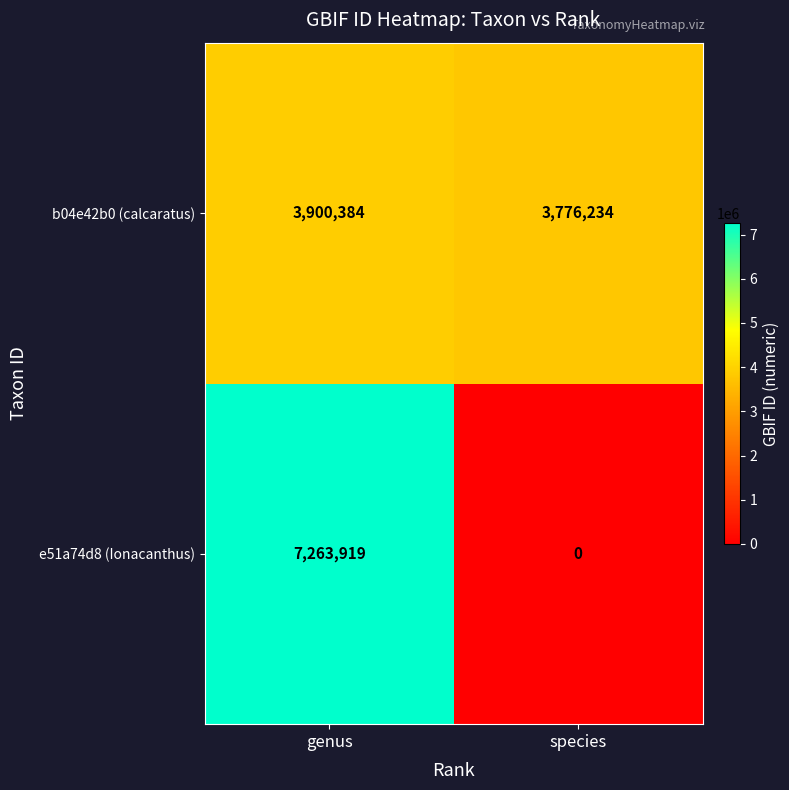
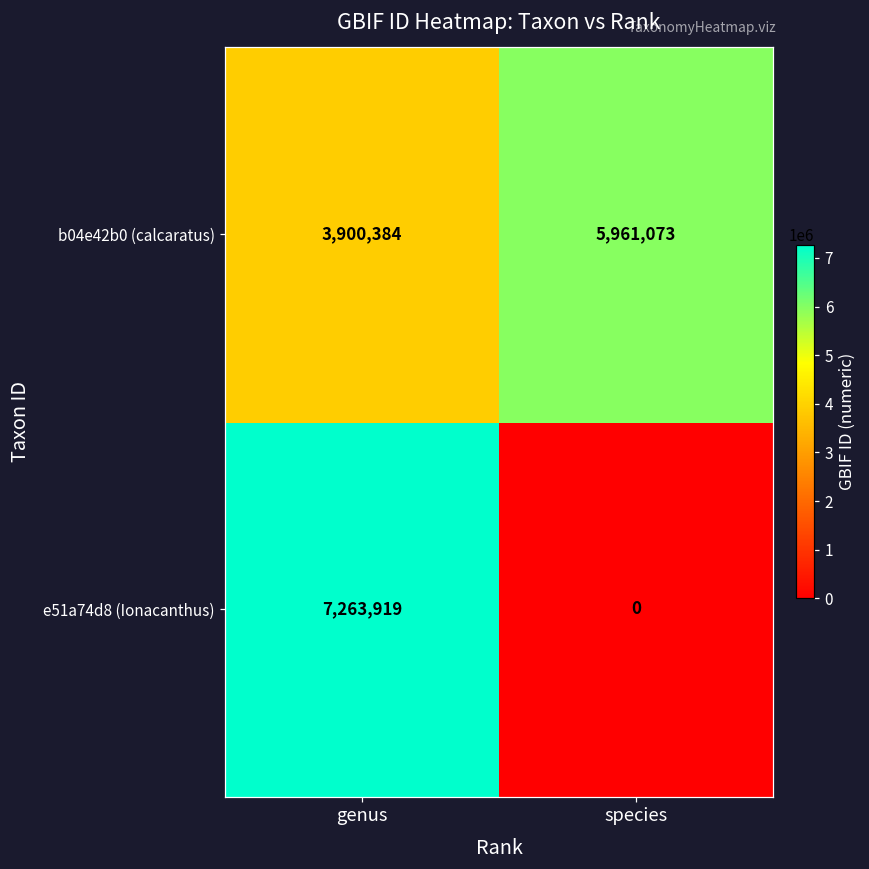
  {
    "b04e42b0 (calcaratus)": {
      "genus": "3,900,384",
-     "species": "3,776,234"
+     "species": "5,961,073"
    },
    "e51a74d8 (Ionacanthus)": {
      "genus": "7,263,919",
      "species": "0"
    }
  }
